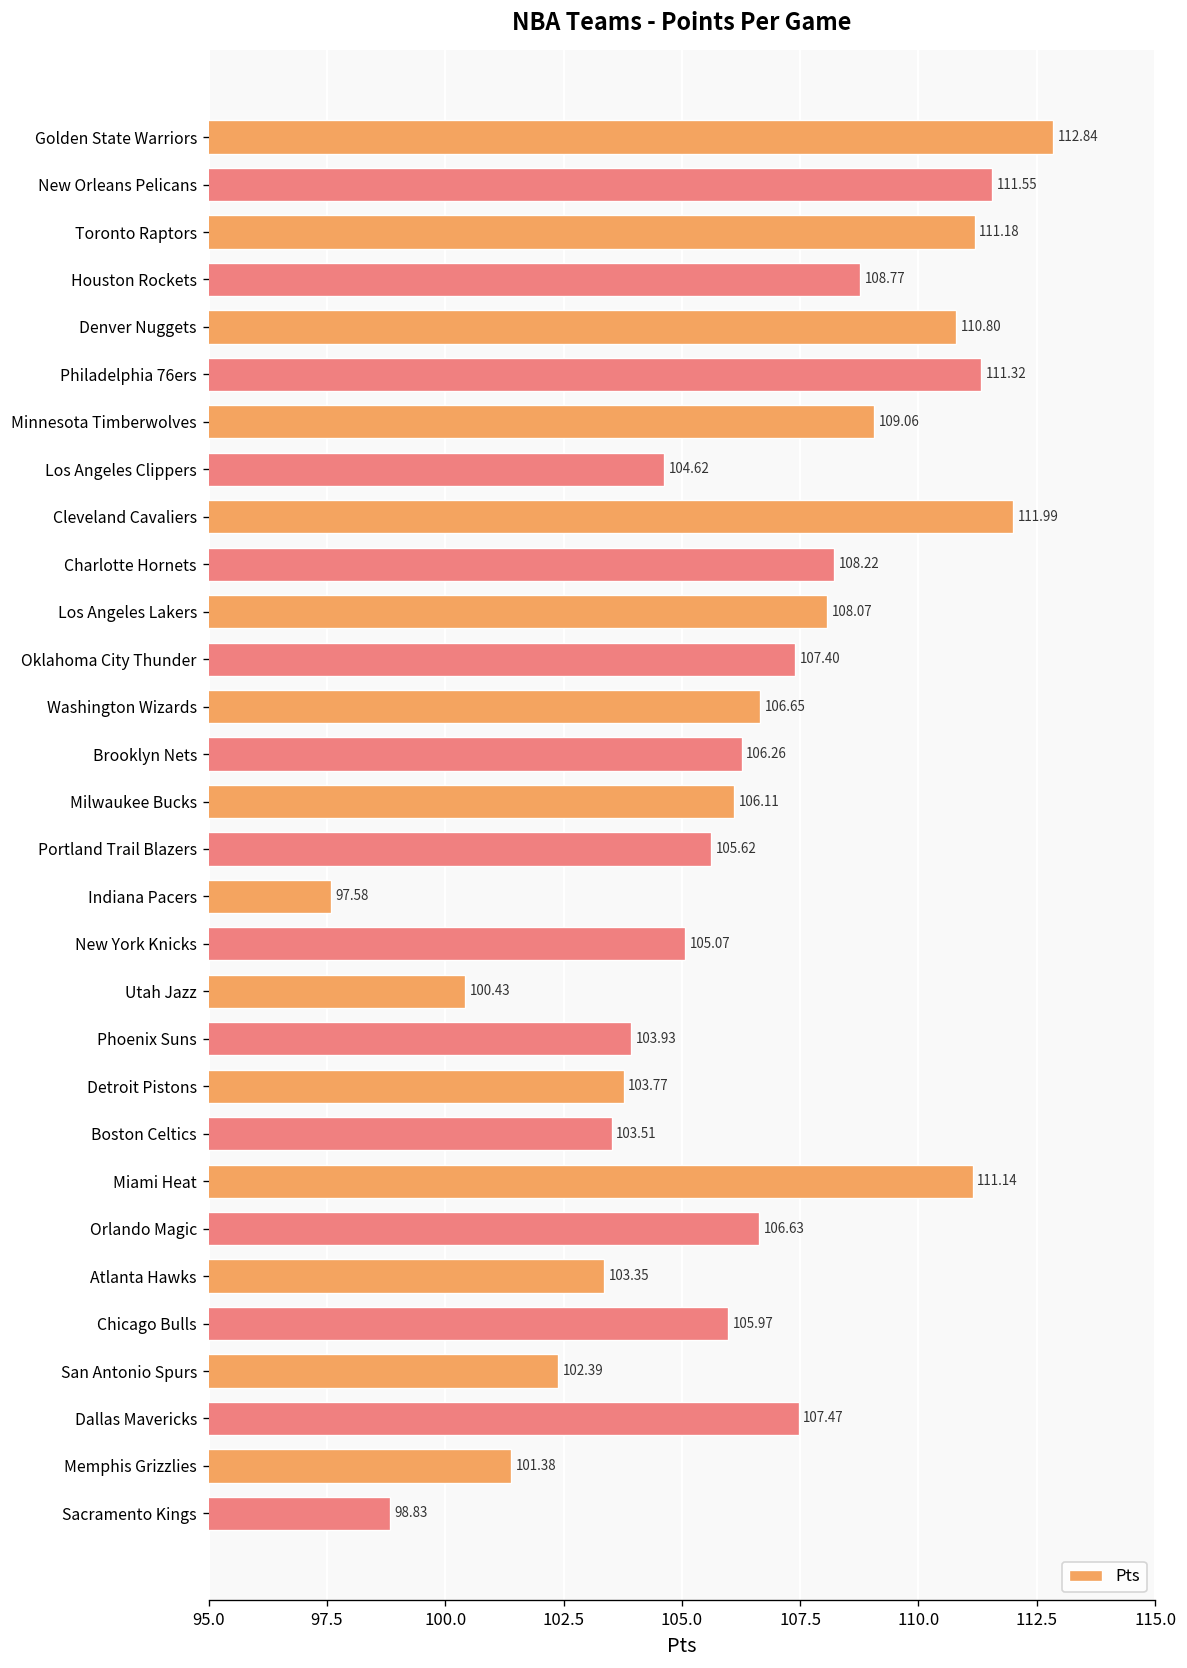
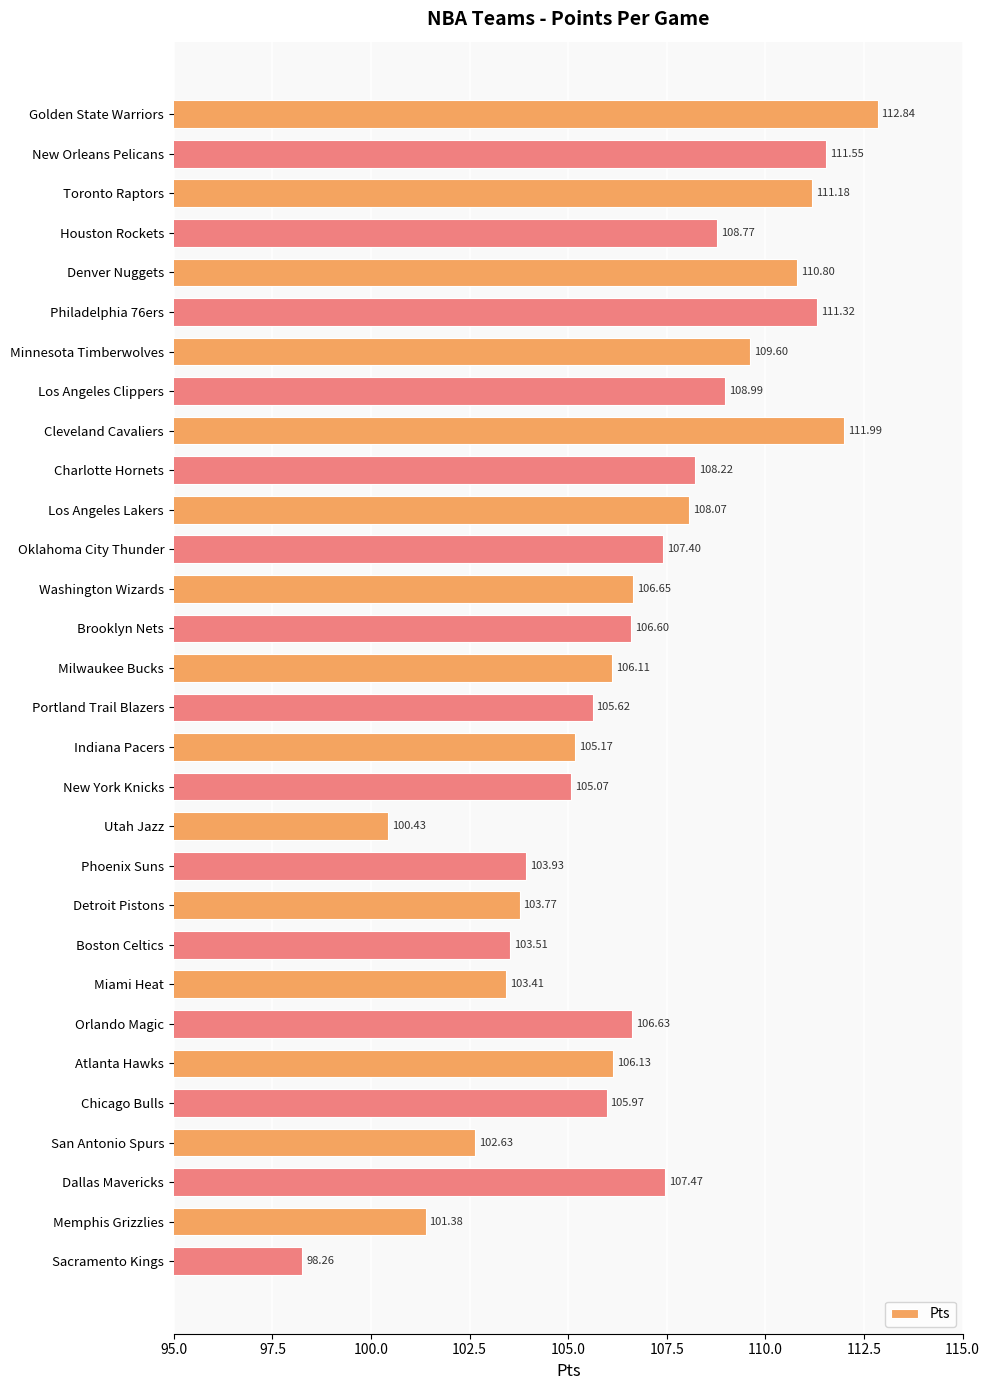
  {
    "Golden State Warriors": 112.84,
    "New Orleans Pelicans": 111.55,
    "Toronto Raptors": 111.18,
    "Houston Rockets": 108.77,
    "Denver Nuggets": 110.80,
    "Philadelphia 76ers": 111.32,
-   "Minnesota Timberwolves": 109.06,
-   "Los Angeles Clippers": 104.62,
+   "Minnesota Timberwolves": 109.60,
+   "Los Angeles Clippers": 108.99,
    "Cleveland Cavaliers": 111.99,
    "Charlotte Hornets": 108.22,
    "Los Angeles Lakers": 108.07,
    "Oklahoma City Thunder": 107.40,
    "Washington Wizards": 106.65,
-   "Brooklyn Nets": 106.26,
+   "Brooklyn Nets": 106.60,
    "Milwaukee Bucks": 106.11,
    "Portland Trail Blazers": 105.62,
-   "Indiana Pacers": 97.58,
+   "Indiana Pacers": 105.17,
    "New York Knicks": 105.07,
    "Utah Jazz": 100.43,
    "Phoenix Suns": 103.93,
    "Detroit Pistons": 103.77,
    "Boston Celtics": 103.51,
-   "Miami Heat": 111.14,
+   "Miami Heat": 103.41,
    "Orlando Magic": 106.63,
-   "Atlanta Hawks": 103.35,
+   "Atlanta Hawks": 106.13,
    "Chicago Bulls": 105.97,
-   "San Antonio Spurs": 102.39,
+   "San Antonio Spurs": 102.63,
    "Dallas Mavericks": 107.47,
    "Memphis Grizzlies": 101.38,
-   "Sacramento Kings": 98.83
+   "Sacramento Kings": 98.26
  }
